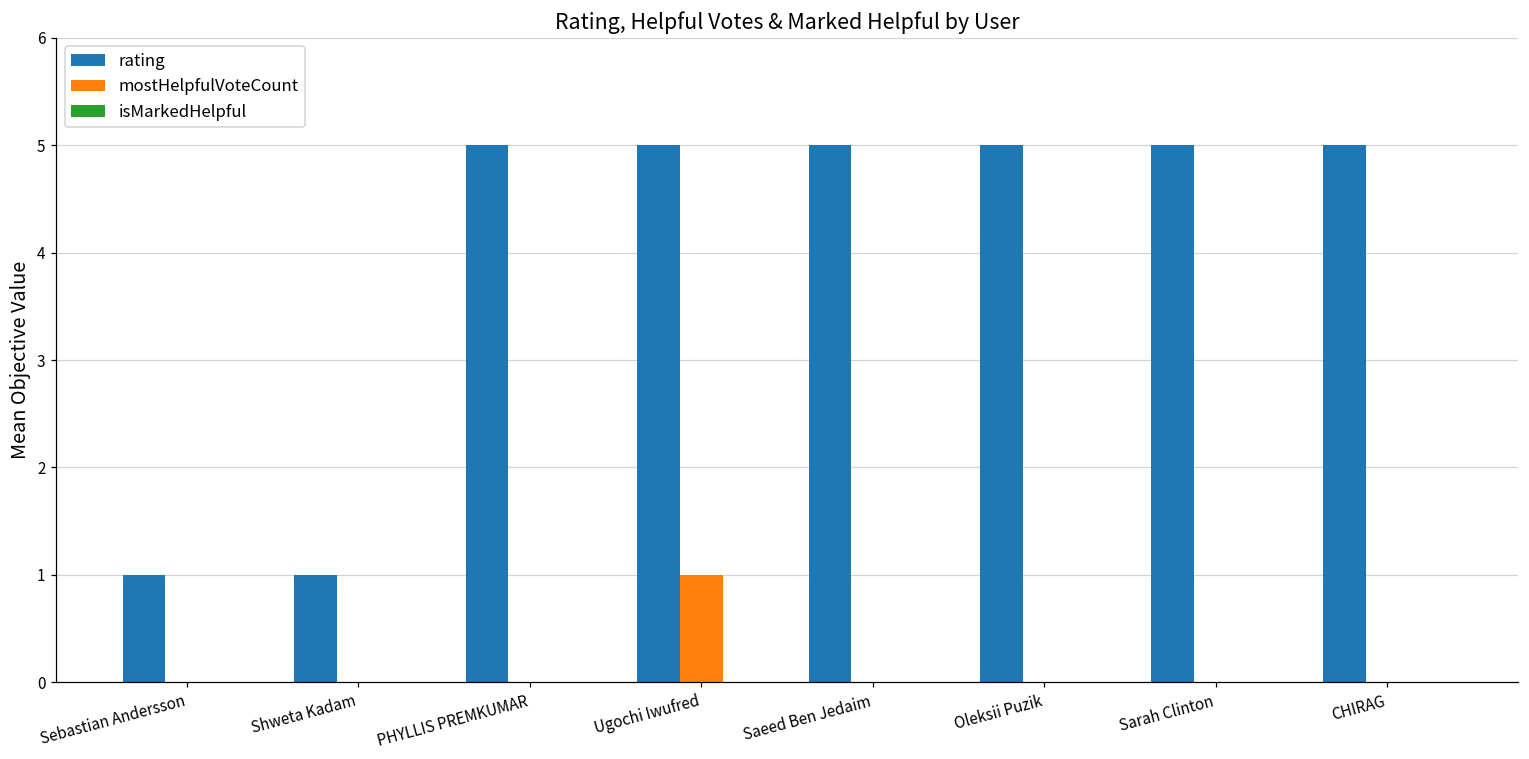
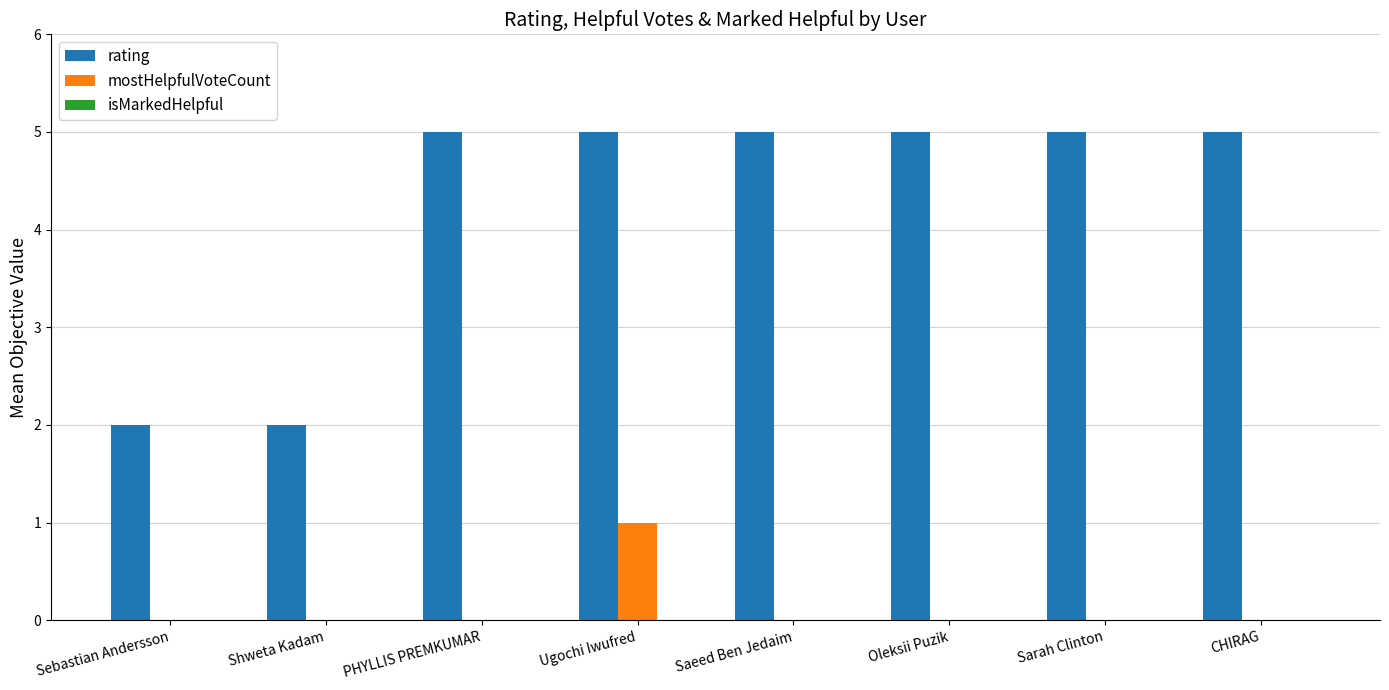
  {
    "rating": {
-     "Sebastian Andersson": 1,
-     "Shweta Kadam": 1,
+     "Sebastian Andersson": 2,
+     "Shweta Kadam": 2,
      "PHYLLIS PREMKUMAR": 5,
      "Ugochi Iwufred": 5,
      "Saeed Ben Jedaim": 5,
      "Oleksii Puzik": 5,
      "Sarah Clinton": 5,
      "CHIRAG": 5
    },
    "mostHelpfulVoteCount": {
      "Sebastian Andersson": 0,
      "Shweta Kadam": 0,
      "PHYLLIS PREMKUMAR": 0,
      "Ugochi Iwufred": 1,
      "Saeed Ben Jedaim": 0,
      "Oleksii Puzik": 0,
      "Sarah Clinton": 0,
      "CHIRAG": 0
    },
    "isMarkedHelpful": {
      "Sebastian Andersson": 0,
      "Shweta Kadam": 0,
      "PHYLLIS PREMKUMAR": 0,
      "Ugochi Iwufred": 0,
      "Saeed Ben Jedaim": 0,
      "Oleksii Puzik": 0,
      "Sarah Clinton": 0,
      "CHIRAG": 0
    }
  }
